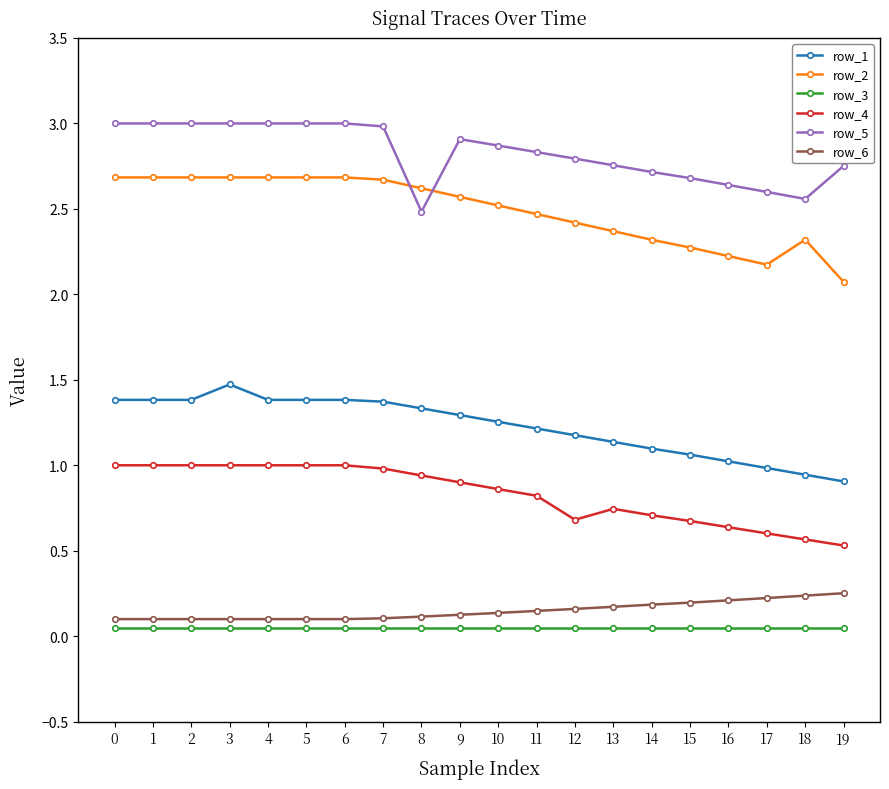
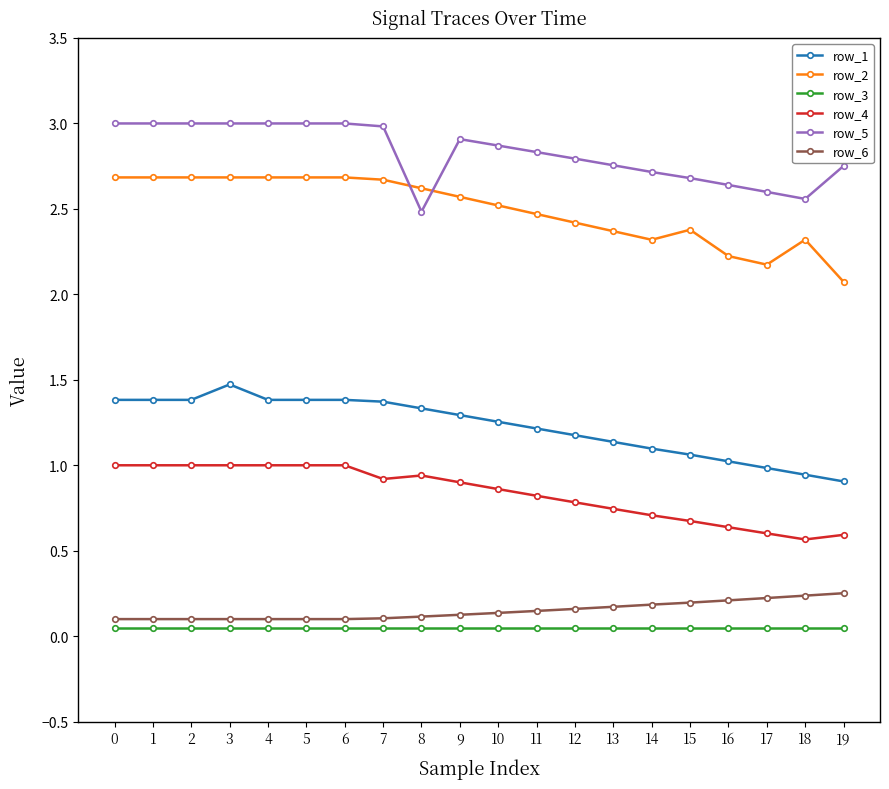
  {
    "row_1": {
      "0": 1.38,
      "1": 1.38,
      "2": 1.38,
      "3": 1.47,
      "4": 1.38,
      "5": 1.38,
      "6": 1.38,
      "7": 1.37,
      "8": 1.33,
      "9": 1.29,
      "10": 1.25,
      "11": 1.22,
      "12": 1.18,
      "13": 1.14,
      "14": 1.10,
      "15": 1.06,
      "16": 1.02,
      "17": 0.98,
      "18": 0.94,
      "19": 0.91
    },
    "row_2": {
      "0": 2.68,
      "1": 2.68,
      "2": 2.68,
      "3": 2.68,
      "4": 2.68,
      "5": 2.68,
      "6": 2.68,
      "7": 2.67,
      "8": 2.62,
      "9": 2.57,
      "10": 2.52,
      "11": 2.47,
      "12": 2.42,
      "13": 2.37,
      "14": 2.32,
-     "15": 2.27,
+     "15": 2.38,
      "16": 2.22,
      "17": 2.17,
      "18": 2.32,
      "19": 2.07
    },
    "row_3": {
      "0": 0.05,
      "1": 0.05,
      "2": 0.05,
      "3": 0.05,
      "4": 0.05,
      "5": 0.05,
      "6": 0.05,
      "7": 0.05,
      "8": 0.05,
      "9": 0.05,
      "10": 0.05,
      "11": 0.05,
      "12": 0.05,
      "13": 0.05,
      "14": 0.05,
      "15": 0.05,
      "16": 0.05,
      "17": 0.05,
      "18": 0.05,
      "19": 0.05
    },
    "row_4": {
      "0": 1.00,
      "1": 1.00,
      "2": 1.00,
      "3": 1.00,
      "4": 1.00,
      "5": 1.00,
      "6": 1.00,
-     "7": 0.98,
+     "7": 0.92,
      "8": 0.94,
      "9": 0.90,
      "10": 0.86,
      "11": 0.82,
-     "12": 0.68,
+     "12": 0.78,
      "13": 0.75,
      "14": 0.71,
      "15": 0.67,
      "16": 0.64,
      "17": 0.60,
      "18": 0.57,
-     "19": 0.53
+     "19": 0.59
    },
    "row_5": {
      "0": 3.00,
      "1": 3.00,
      "2": 3.00,
      "3": 3.00,
      "4": 3.00,
      "5": 3.00,
      "6": 3.00,
      "7": 2.98,
      "8": 2.48,
      "9": 2.91,
      "10": 2.87,
      "11": 2.83,
      "12": 2.79,
      "13": 2.76,
      "14": 2.72,
      "15": 2.68,
      "16": 2.64,
      "17": 2.60,
      "18": 2.56,
      "19": 2.75
    },
    "row_6": {
      "0": 0.10,
      "1": 0.10,
      "2": 0.10,
      "3": 0.10,
      "4": 0.10,
      "5": 0.10,
      "6": 0.10,
      "7": 0.10,
      "8": 0.11,
      "9": 0.13,
      "10": 0.14,
      "11": 0.15,
      "12": 0.16,
      "13": 0.17,
      "14": 0.18,
      "15": 0.20,
      "16": 0.21,
      "17": 0.22,
      "18": 0.24,
      "19": 0.25
    }
  }
